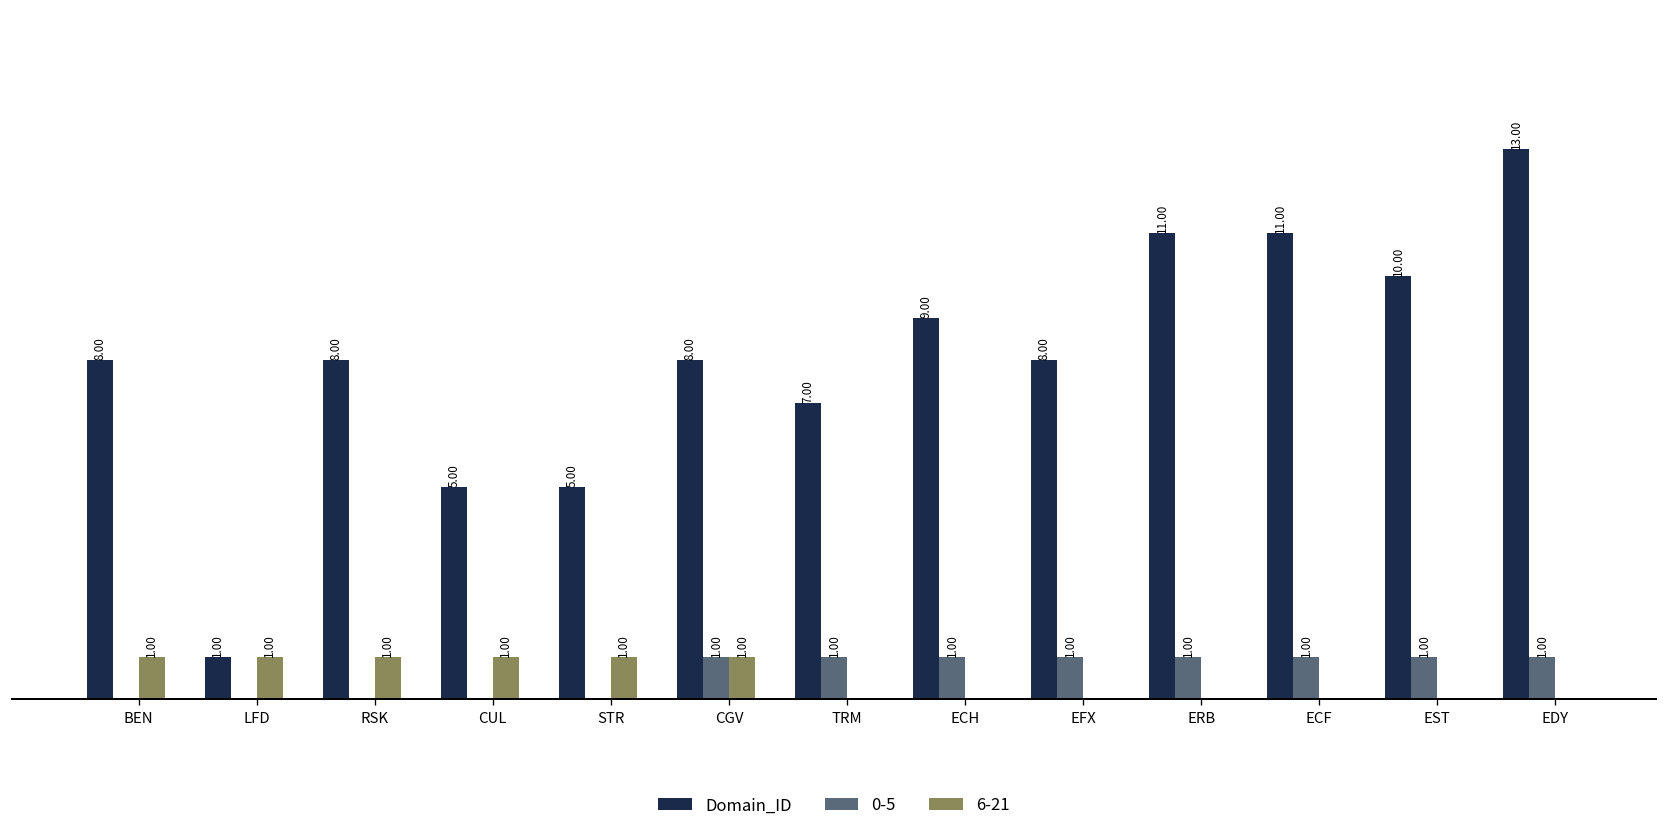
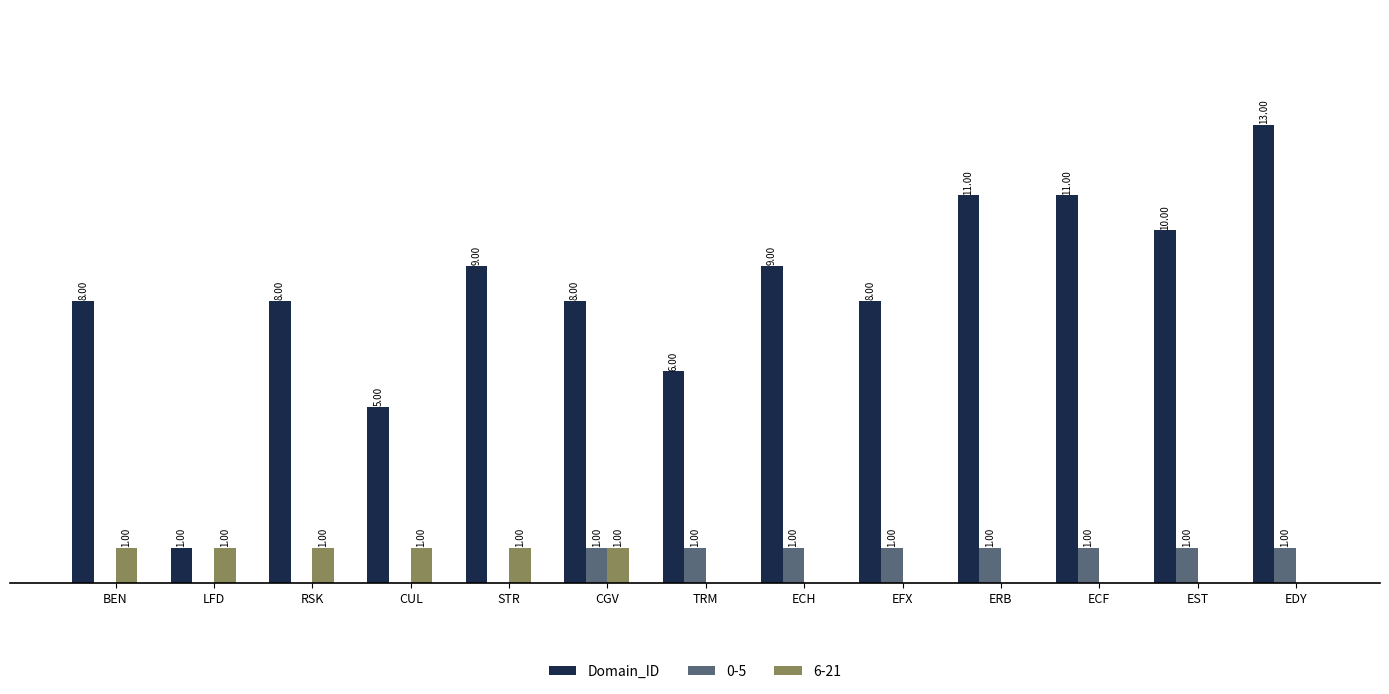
  {
    "Domain_ID": {
      "BEN": 8.00,
      "LFD": 1.00,
      "RSK": 8.00,
      "CUL": 5.00,
-     "STR": 5.00,
+     "STR": 9.00,
      "CGV": 8.00,
-     "TRM": 7.00,
+     "TRM": 6.00,
      "ECH": 9.00,
      "EFX": 8.00,
      "ERB": 11.00,
      "ECF": 11.00,
      "EST": 10.00,
      "EDY": 13.00
    },
    "0-5": {
      "CGV": 1.00,
      "TRM": 1.00,
      "ECH": 1.00,
      "EFX": 1.00,
      "ERB": 1.00,
      "ECF": 1.00,
      "EST": 1.00,
      "EDY": 1.00
    },
    "6-21": {
      "BEN": 1.00,
      "LFD": 1.00,
      "RSK": 1.00,
      "CUL": 1.00,
      "STR": 1.00,
      "CGV": 1.00
    }
  }
